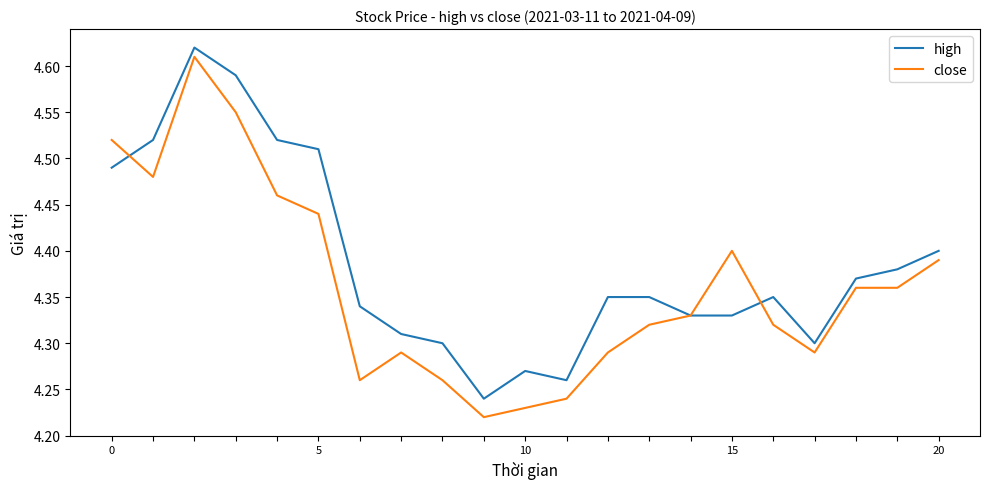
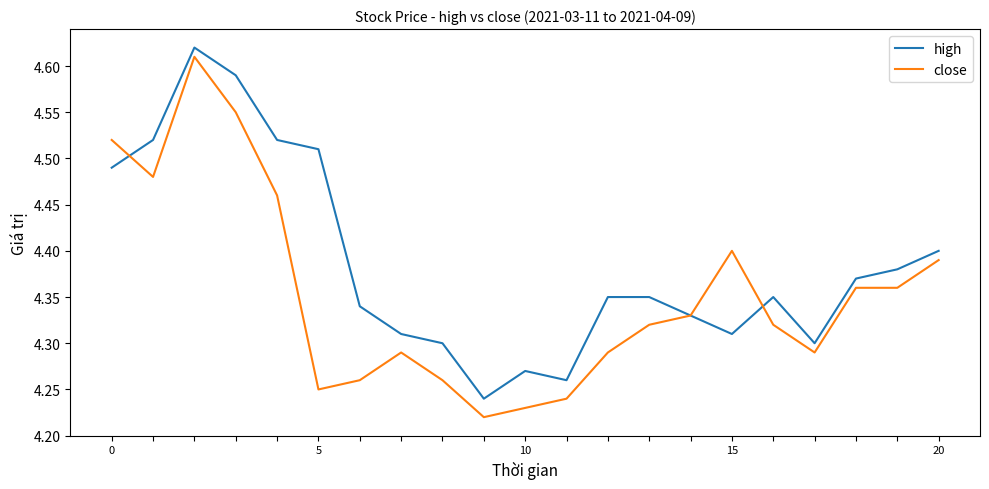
  {
    "high": {
      "0": 4.49,
      "5": 4.51,
      "10": 4.27,
-     "15": 4.33,
+     "15": 4.31,
      "20": 4.40
    },
    "close": {
      "0": 4.52,
-     "5": 4.44,
+     "5": 4.25,
      "10": 4.23,
      "15": 4.40,
      "20": 4.39
    }
  }
